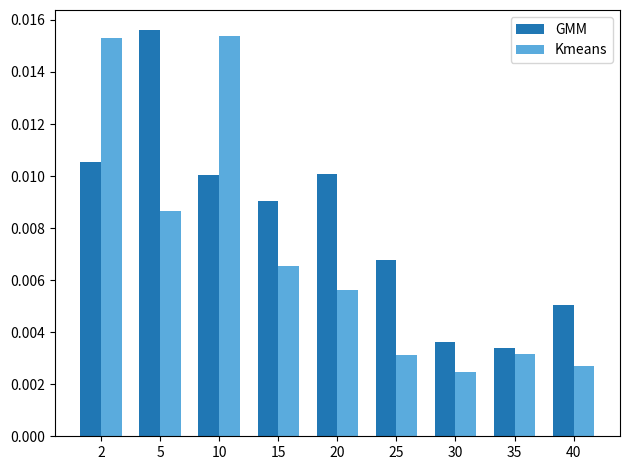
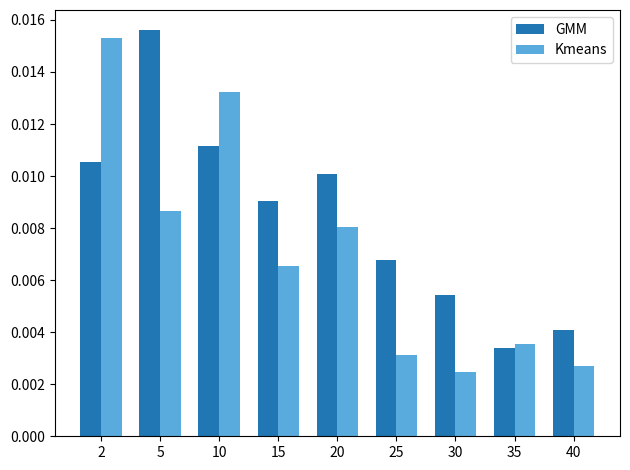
  {
    "GMM": {
      "2": 0.0106,
      "5": 0.0156,
-     "10": 0.0100,
+     "10": 0.0112,
      "15": 0.0090,
      "20": 0.0101,
      "25": 0.0068,
-     "30": 0.0036,
+     "30": 0.0054,
      "35": 0.0034,
-     "40": 0.0051
+     "40": 0.0041
    },
    "Kmeans": {
      "2": 0.0153,
      "5": 0.0087,
-     "10": 0.0154,
+     "10": 0.0132,
      "15": 0.0065,
-     "20": 0.0056,
+     "20": 0.0080,
      "25": 0.0031,
      "30": 0.0025,
-     "35": 0.0032,
+     "35": 0.0035,
      "40": 0.0027
    }
  }
